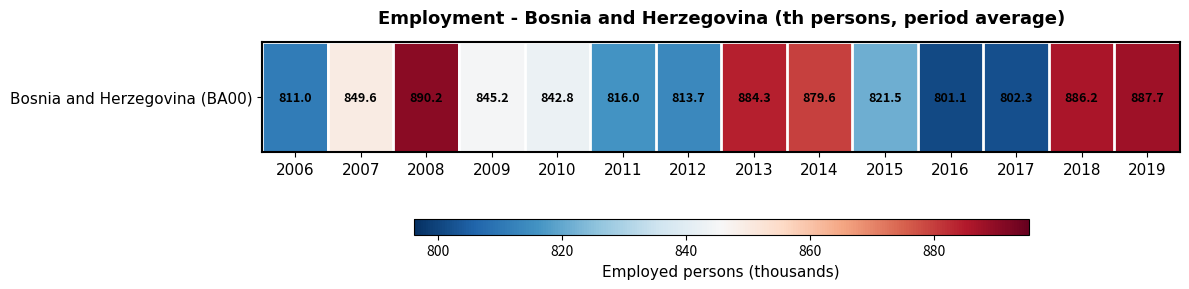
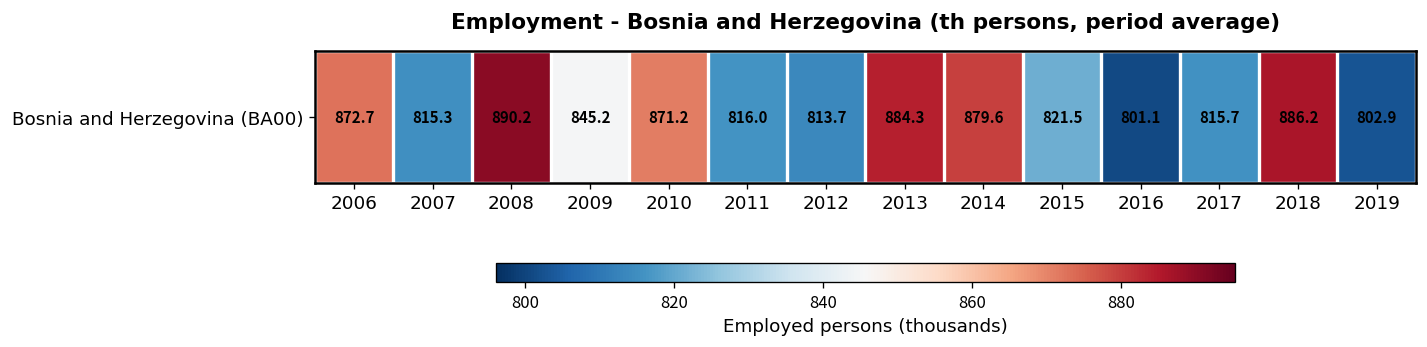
  {
    "Bosnia and Herzegovina (BA00)": {
-     "2006": 811.0,
-     "2007": 849.6,
+     "2006": 872.7,
+     "2007": 815.3,
      "2008": 890.2,
      "2009": 845.2,
-     "2010": 842.8,
+     "2010": 871.2,
      "2011": 816.0,
      "2012": 813.7,
      "2013": 884.3,
      "2014": 879.6,
      "2015": 821.5,
      "2016": 801.1,
-     "2017": 802.3,
+     "2017": 815.7,
      "2018": 886.2,
-     "2019": 887.7
+     "2019": 802.9
    }
  }
